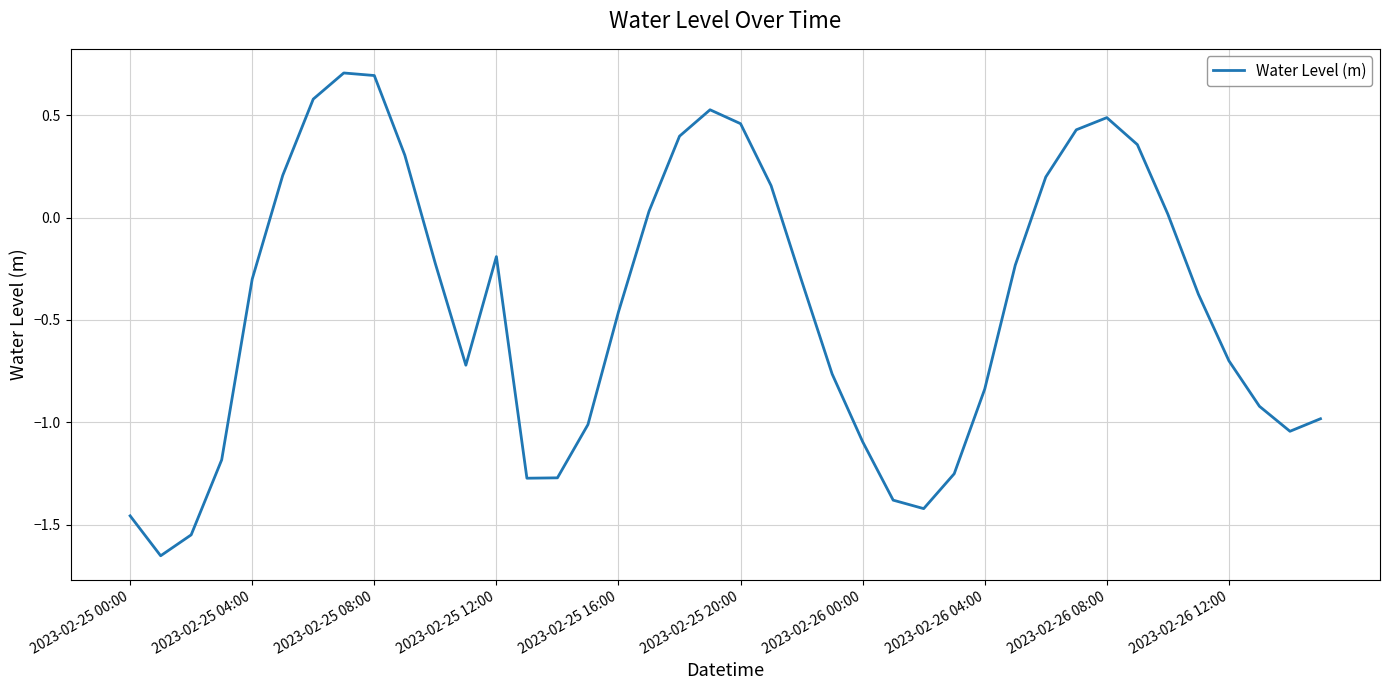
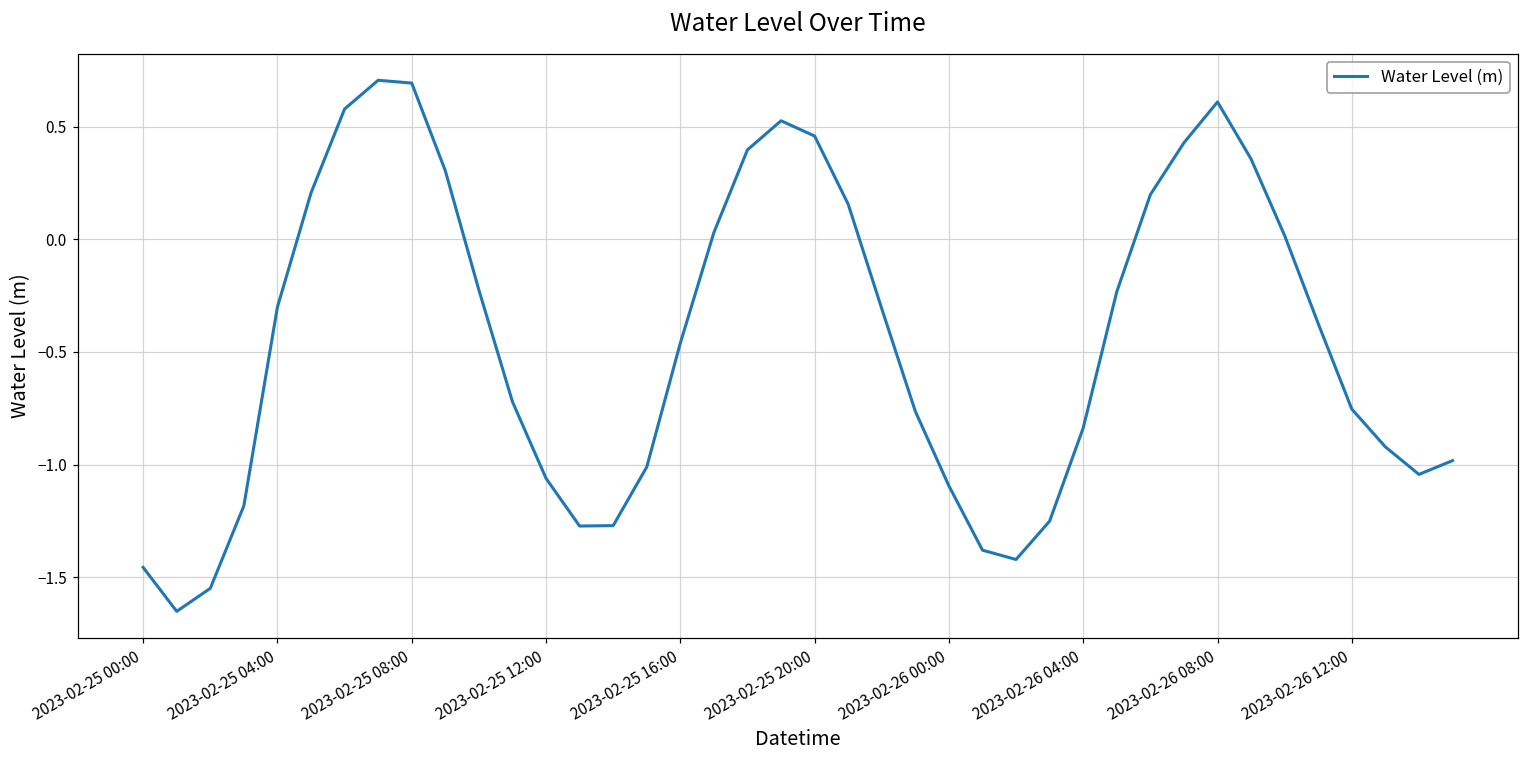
  {
    "2023-02-25 00:00": -1.46,
    "2023-02-25 04:00": -0.30,
    "2023-02-25 08:00": 0.69,
-   "2023-02-25 12:00": -0.19,
+   "2023-02-25 12:00": -1.06,
    "2023-02-25 16:00": -0.46,
    "2023-02-25 20:00": 0.46,
    "2023-02-26 00:00": -1.09,
    "2023-02-26 04:00": -0.84,
-   "2023-02-26 08:00": 0.49,
-   "2023-02-26 12:00": -0.70
+   "2023-02-26 08:00": 0.61,
+   "2023-02-26 12:00": -0.75
  }
